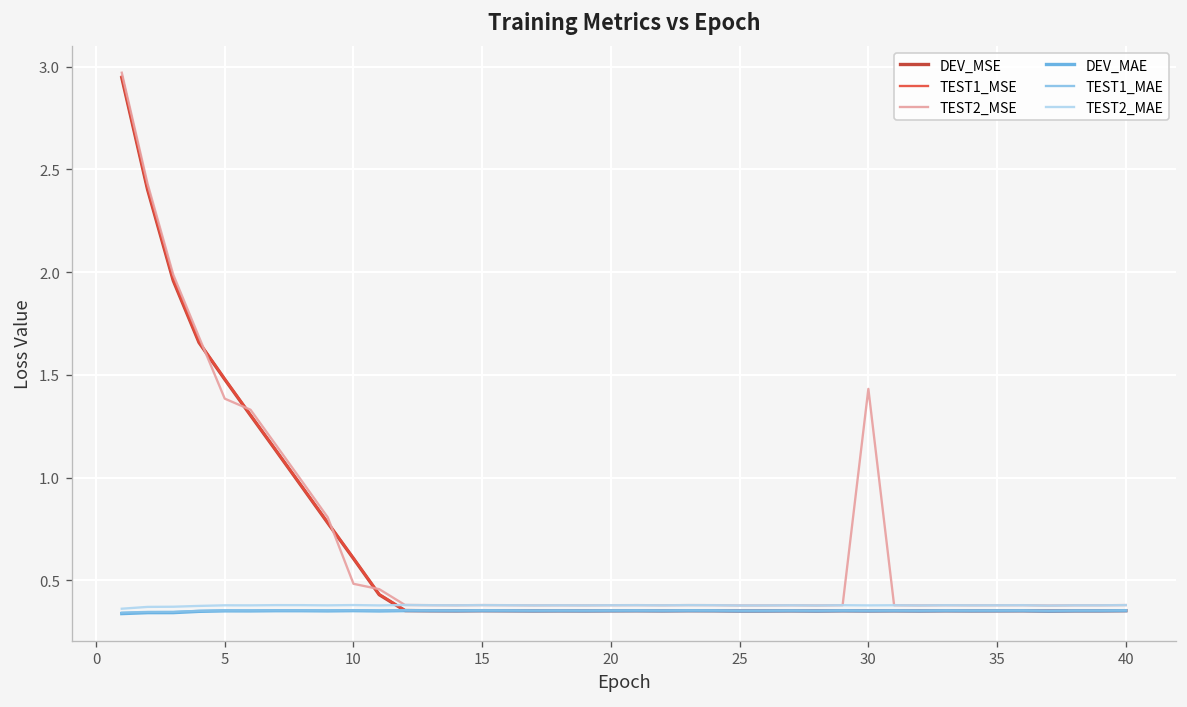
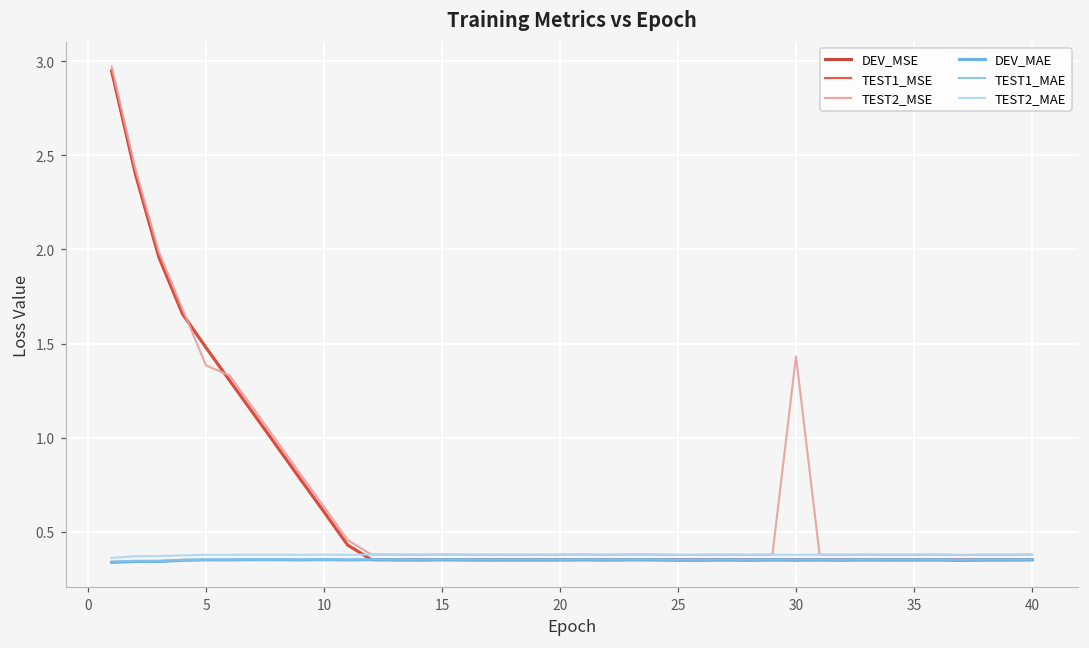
  {
    "TEST2_MSE": {
      "5": 1.38,
-     "10": 0.48,
+     "10": 0.63,
      "30": 1.43
    }
  }
